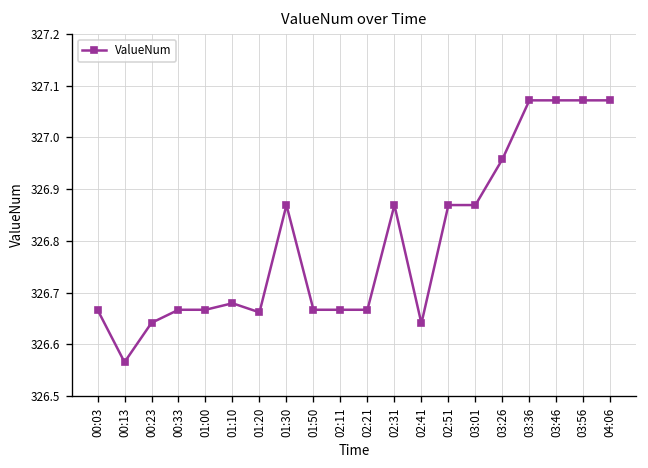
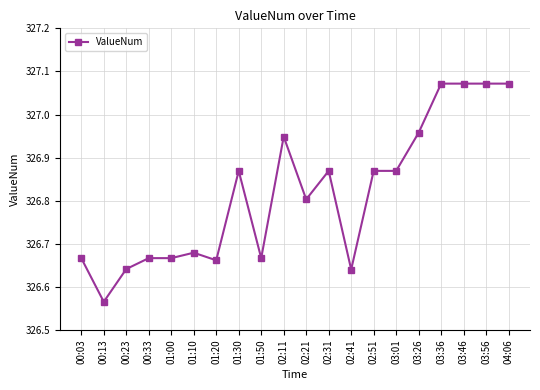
  {
    "00:03": 326.67,
    "00:13": 326.57,
    "00:23": 326.64,
    "00:33": 326.67,
    "01:00": 326.67,
    "01:10": 326.68,
    "01:20": 326.66,
    "01:30": 326.87,
    "01:50": 326.67,
-   "02:11": 326.67,
-   "02:21": 326.67,
+   "02:11": 326.95,
+   "02:21": 326.80,
    "02:31": 326.87,
    "02:41": 326.64,
    "02:51": 326.87,
    "03:01": 326.87,
    "03:26": 326.96,
    "03:36": 327.07,
    "03:46": 327.07,
    "03:56": 327.07,
    "04:06": 327.07
  }
